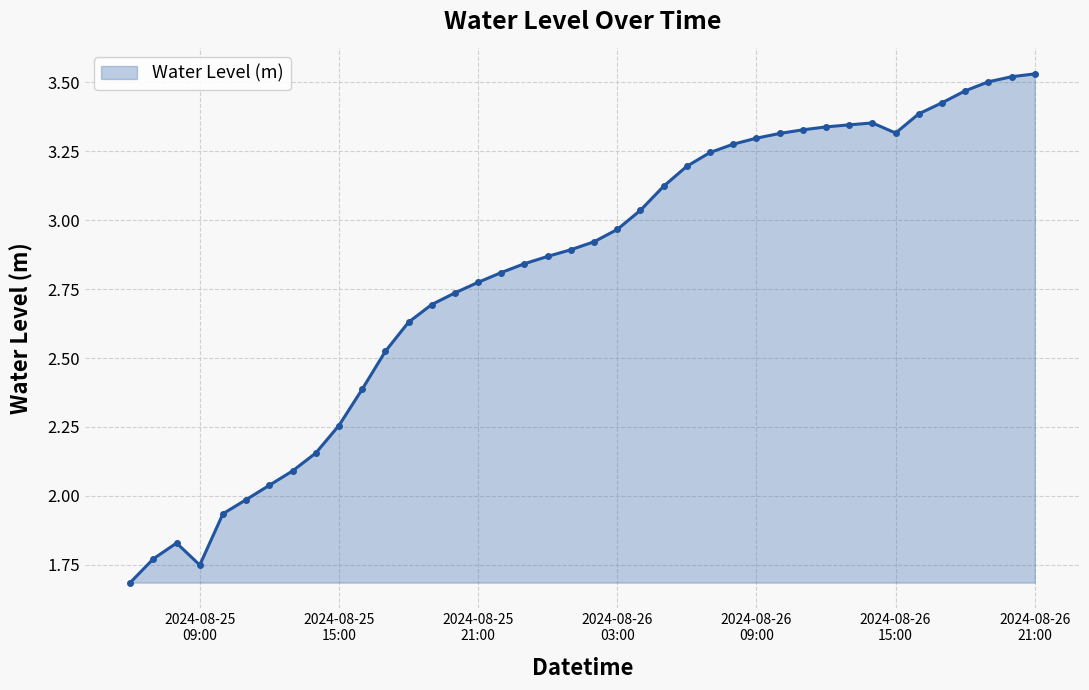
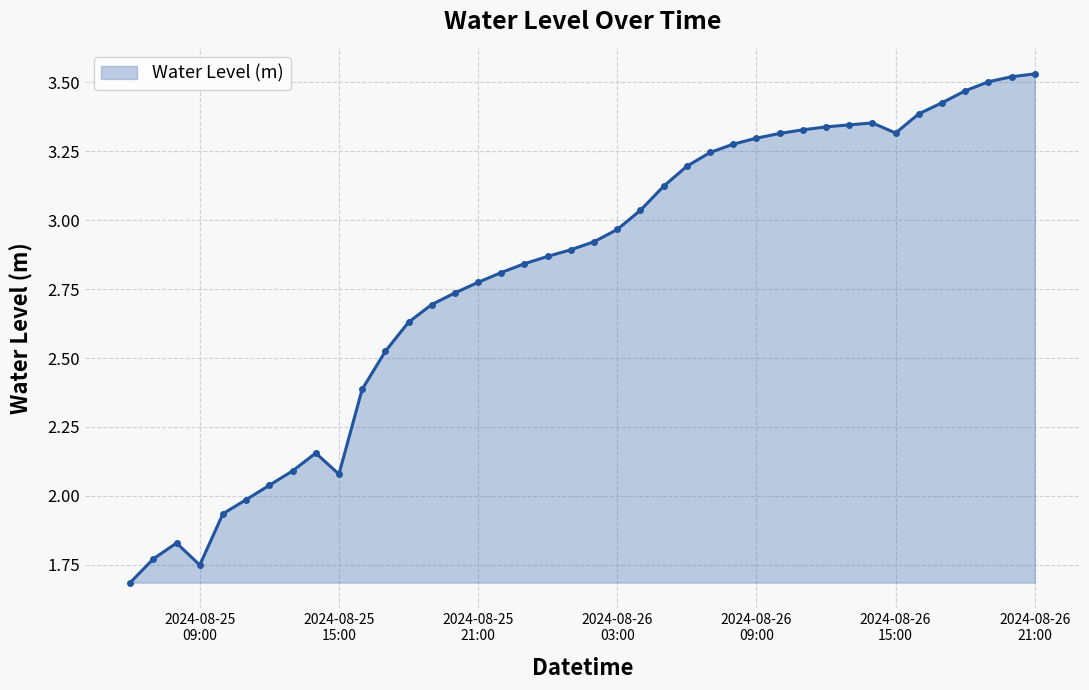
  {
    "2024-08-25 09:00": 1.75,
-   "2024-08-25 15:00": 2.26,
+   "2024-08-25 15:00": 2.08,
    "2024-08-25 21:00": 2.77,
    "2024-08-26 03:00": 2.97,
    "2024-08-26 09:00": 3.30,
    "2024-08-26 15:00": 3.32,
    "2024-08-26 21:00": 3.53
  }
